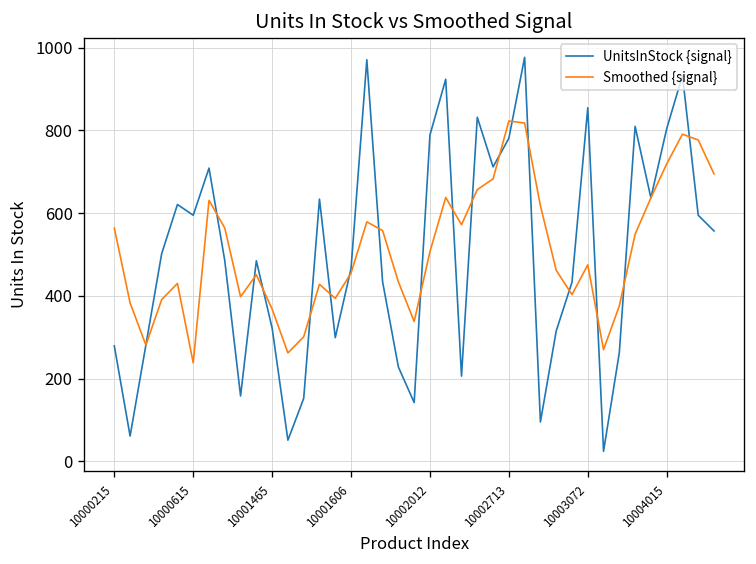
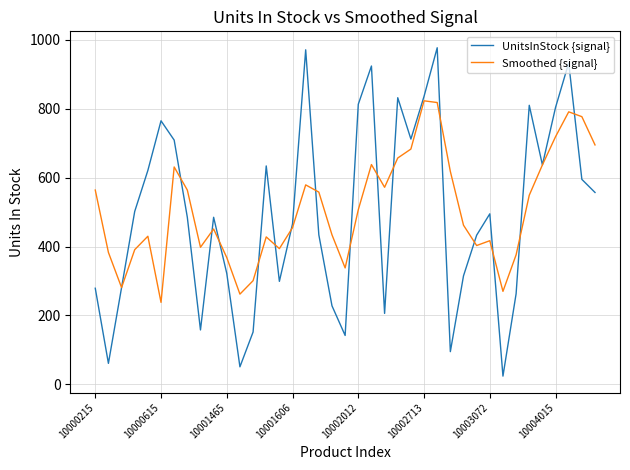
  {
    "UnitsInStock {signal}": {
      "10000215": 280,
-     "10000615": 600,
+     "10000615": 770,
      "10001465": 320,
      "10001606": 470,
-     "10002012": 790,
-     "10002713": 780,
-     "10003072": 860,
+     "10002012": 810,
+     "10002713": 840,
+     "10003072": 500,
      "10004015": 800
    },
    "Smoothed {signal}": {
      "10000215": 560,
      "10000615": 240,
      "10001465": 370,
      "10001606": 460,
      "10002012": 510,
      "10002713": 820,
-     "10003072": 480,
+     "10003072": 420,
      "10004015": 720
    }
  }
